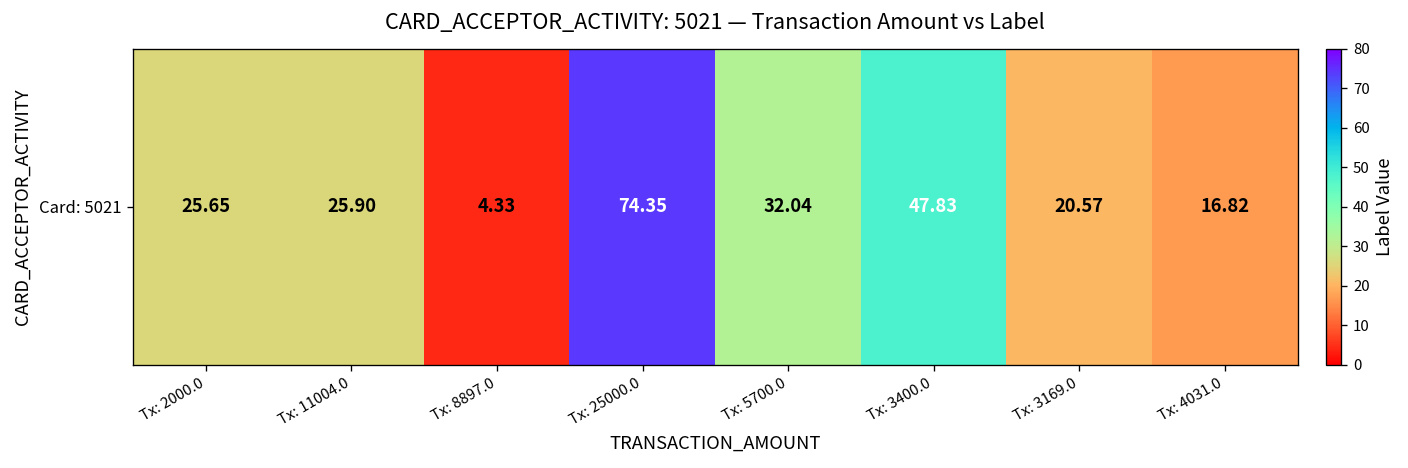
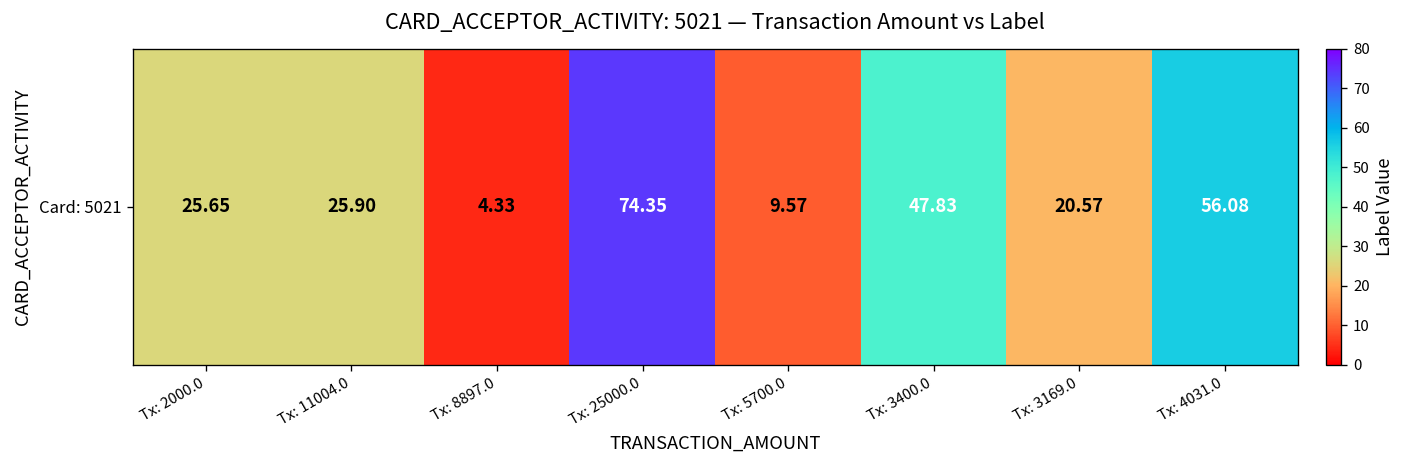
  {
    "Card: 5021": {
      "Tx: 2000.0": 25.65,
      "Tx: 11004.0": 25.90,
      "Tx: 8897.0": 4.33,
      "Tx: 25000.0": 74.35,
-     "Tx: 5700.0": 32.04,
+     "Tx: 5700.0": 9.57,
      "Tx: 3400.0": 47.83,
      "Tx: 3169.0": 20.57,
-     "Tx: 4031.0": 16.82
+     "Tx: 4031.0": 56.08
    }
  }
